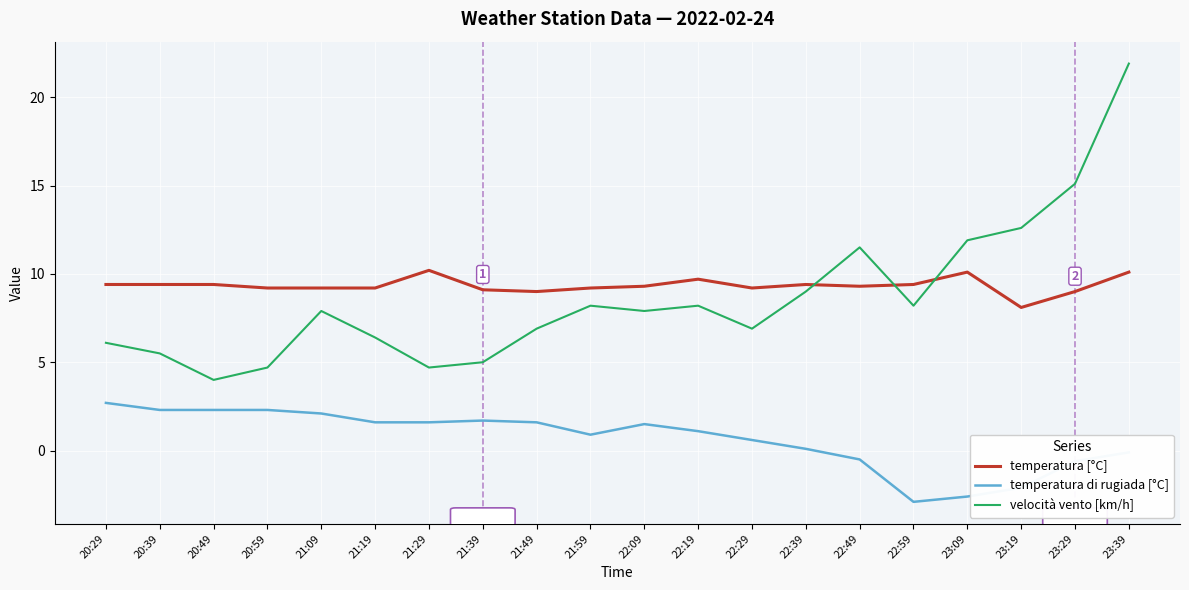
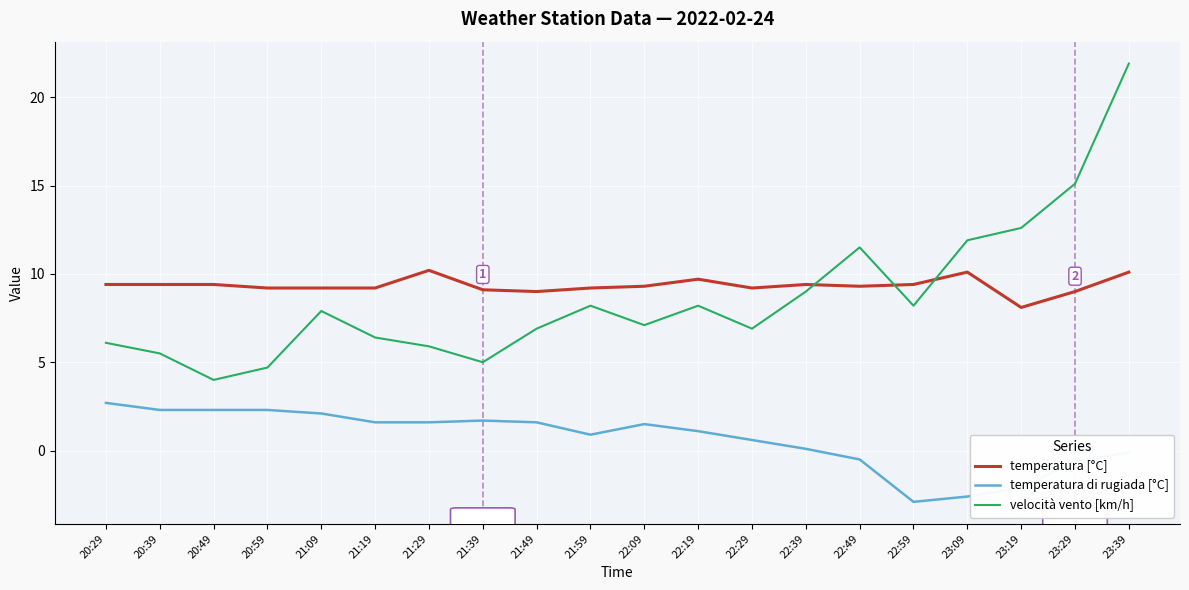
  {
    "temperatura [°C]": {
      "20:29": 9.4,
      "20:39": 9.4,
      "20:49": 9.4,
      "20:59": 9.2,
      "21:09": 9.2,
      "21:19": 9.2,
      "21:29": 10.2,
      "21:49": 9.0,
      "21:59": 9.2,
      "22:09": 9.3,
      "22:19": 9.7,
      "22:29": 9.2,
      "22:39": 9.4,
      "22:49": 9.3,
      "22:59": 9.4,
      "23:09": 10.1,
      "23:19": 8.1,
      "23:39": 10.1
    },
    "temperatura di rugiada [°C]": {
      "20:29": 2.7,
      "20:39": 2.3,
      "20:49": 2.3,
      "20:59": 2.3,
      "21:09": 2.1,
      "21:19": 1.6,
      "21:29": 1.6,
      "21:39": 1.7,
      "21:49": 1.6,
      "21:59": 0.9,
      "22:09": 1.5,
      "22:19": 1.1,
      "22:29": 0.6,
      "22:39": 0.1,
      "22:49": -0.5,
      "22:59": -2.9,
      "23:09": -2.6
    },
    "velocità vento [km/h]": {
      "20:29": 6.1,
      "20:39": 5.5,
      "20:49": 4.0,
      "20:59": 4.7,
      "21:09": 7.9,
      "21:19": 6.4,
-     "21:29": 4.7,
+     "21:29": 5.9,
      "21:39": 5.0,
      "21:49": 6.9,
      "21:59": 8.2,
-     "22:09": 7.9,
+     "22:09": 7.1,
      "22:19": 8.2,
      "22:29": 6.9,
      "22:39": 9.0,
      "22:49": 11.5,
      "22:59": 8.2,
      "23:09": 11.9,
      "23:19": 12.6,
      "23:29": 15.1,
      "23:39": 21.9
    }
  }
